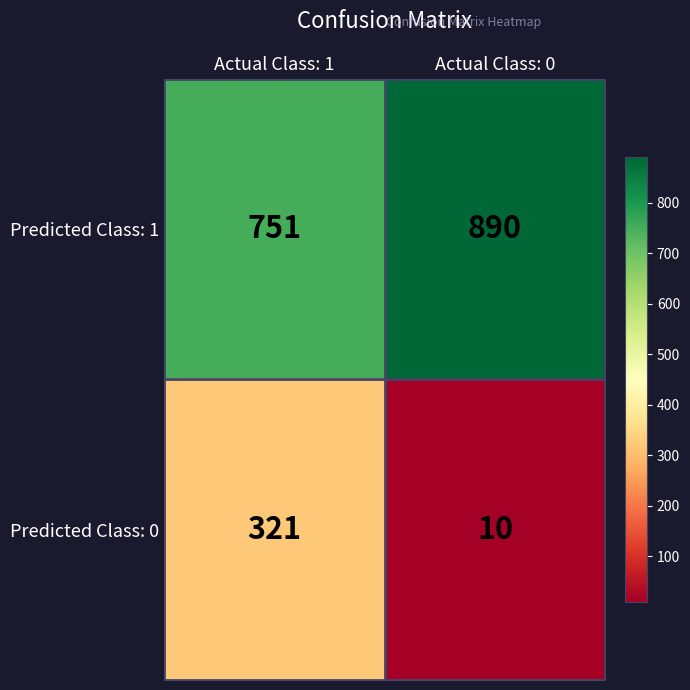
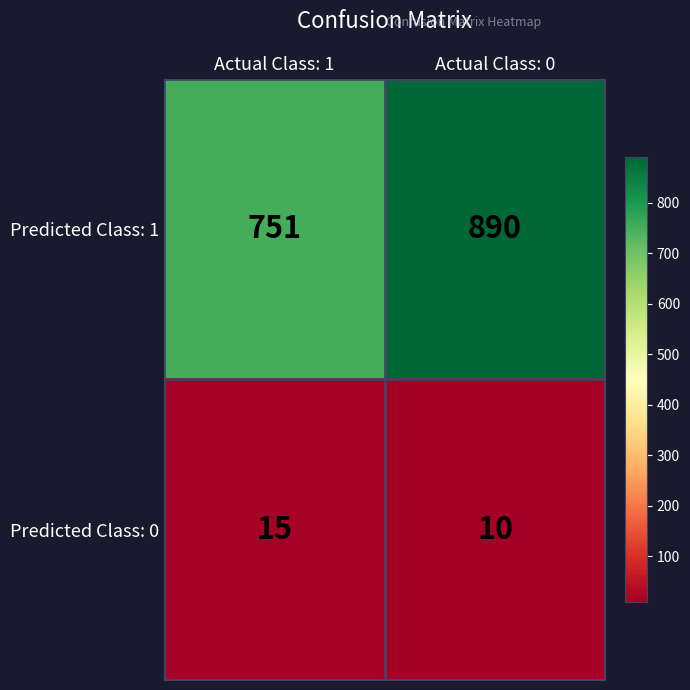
  {
    "Predicted Class: 1": {
      "Actual Class: 1": 751,
      "Actual Class: 0": 890
    },
    "Predicted Class: 0": {
-     "Actual Class: 1": 321,
+     "Actual Class: 1": 15,
      "Actual Class: 0": 10
    }
  }
